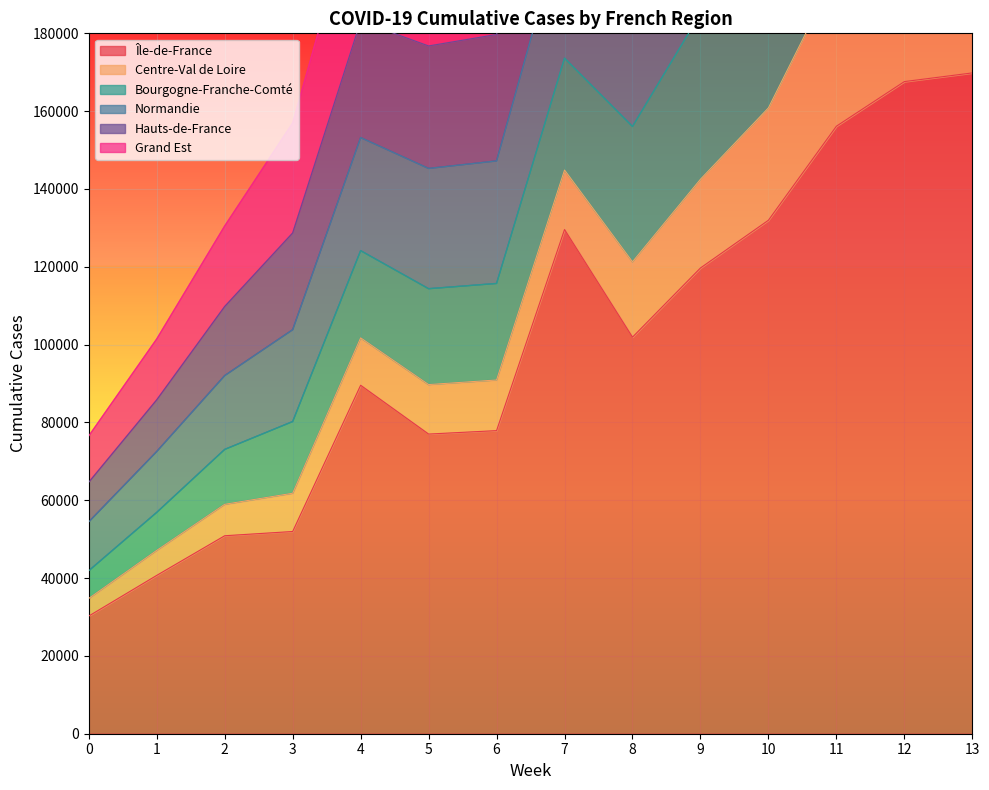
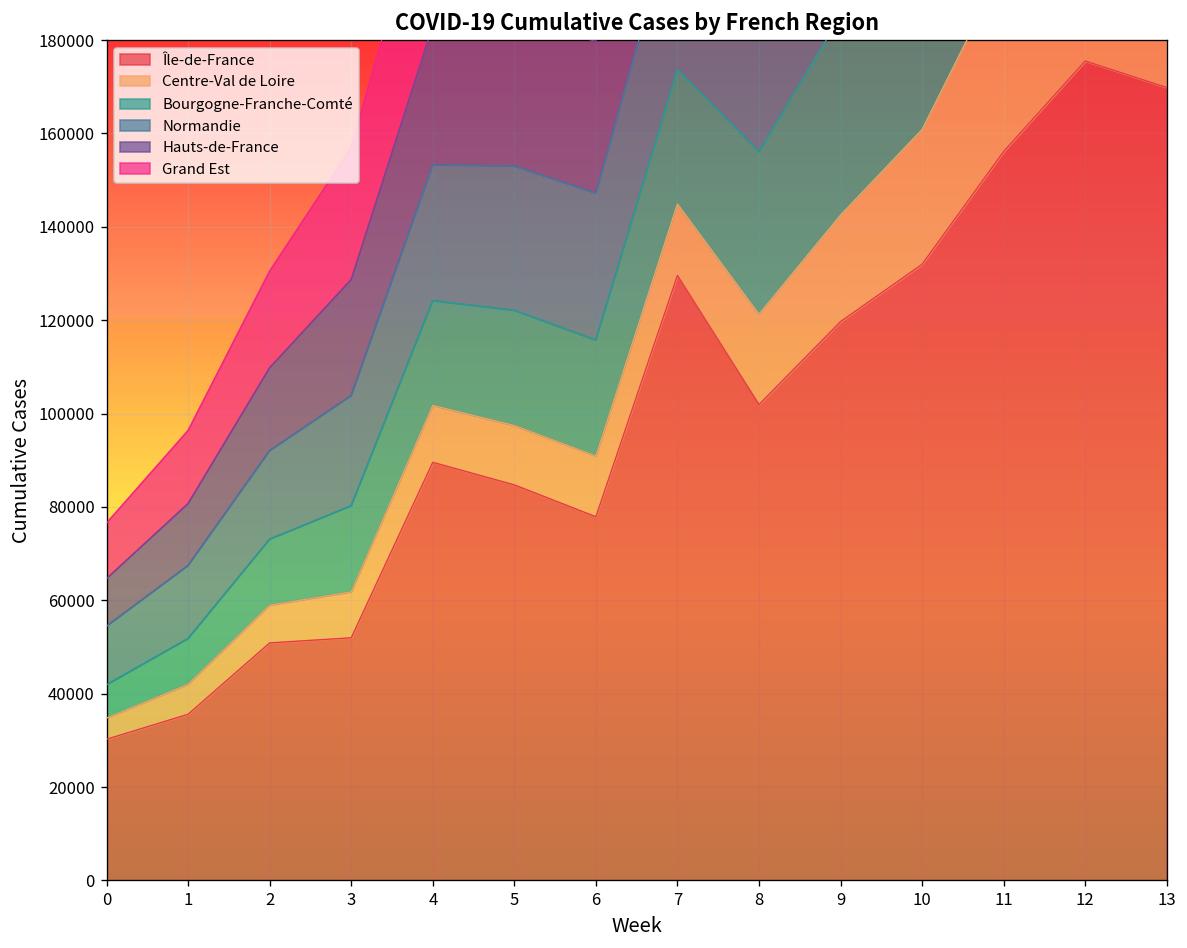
  {
    "Île-de-France": {
      "0": 30000,
-     "1": 41000,
+     "1": 36000,
      "2": 51000,
      "3": 52000,
      "4": 90000,
-     "5": 77000,
+     "5": 85000,
      "6": 78000,
      "7": 130000,
      "8": 102000,
      "9": 120000,
      "10": 132000,
      "11": 156000,
-     "12": 168000,
+     "12": 176000,
      "13": 170000
    },
    "Centre-Val de Loire": {
      "0": 5000,
      "1": 6000,
      "2": 8000,
      "3": 10000,
      "4": 12000,
      "5": 13000,
      "6": 13000,
      "7": 15000,
      "8": 19000,
      "9": 23000,
      "10": 29000
    },
    "Hauts-de-France": {
      "0": 10000,
      "1": 13000,
      "2": 18000,
      "3": 25000,
      "6": 32000
    },
    "Grand Est": {
      "0": 12000,
      "1": 16000,
      "2": 21000
    }
  }
